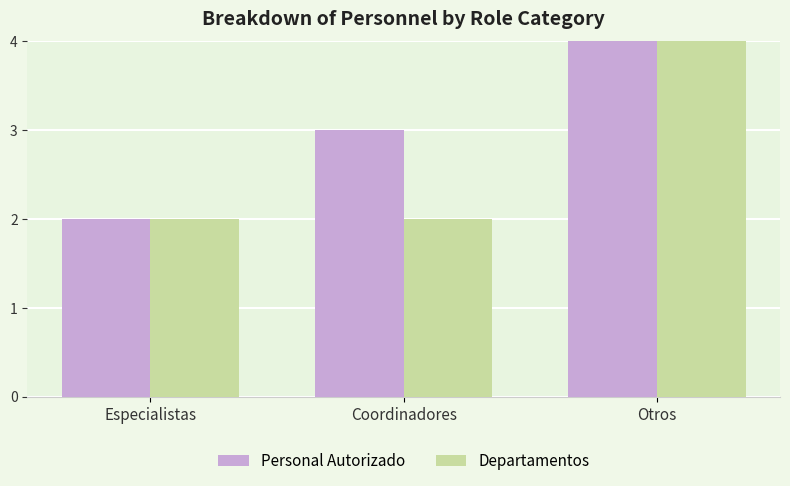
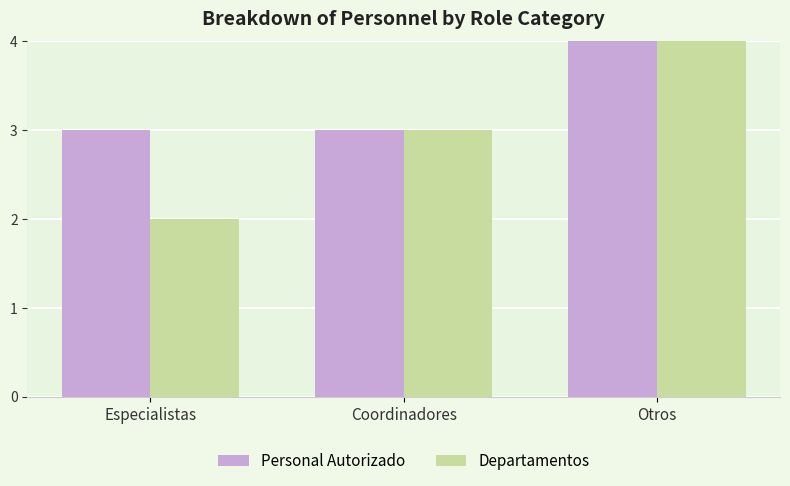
  {
    "Personal Autorizado": {
-     "Especialistas": 2,
+     "Especialistas": 3,
      "Coordinadores": 3
    },
    "Departamentos": {
      "Especialistas": 2,
-     "Coordinadores": 2,
+     "Coordinadores": 3,
      "Otros": 4
    }
  }
